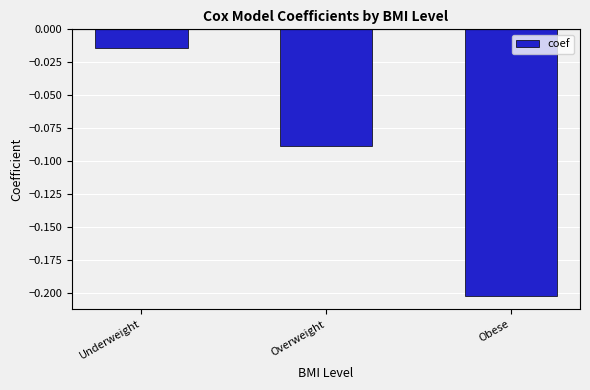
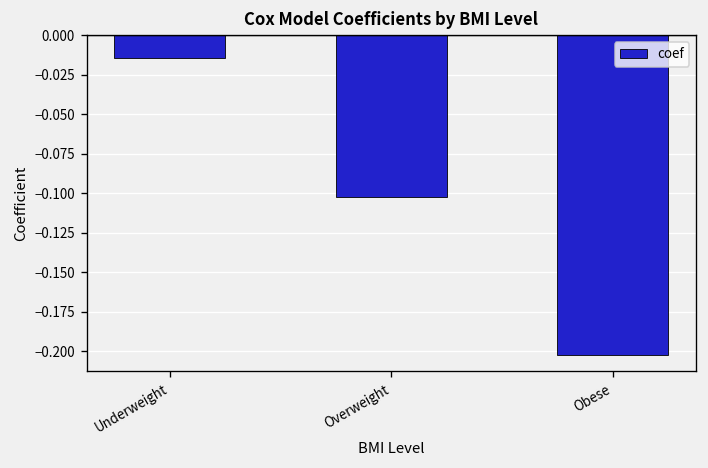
  {
    "Underweight": -0.014,
-   "Overweight": -0.088,
+   "Overweight": -0.102,
    "Obese": -0.202
  }
